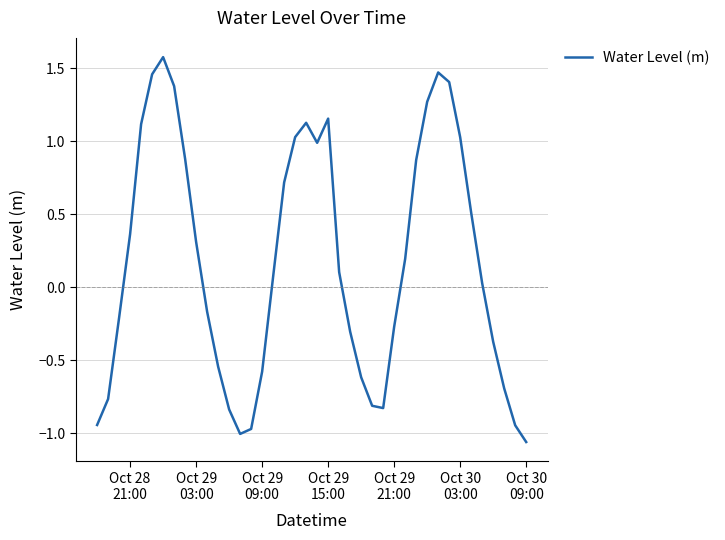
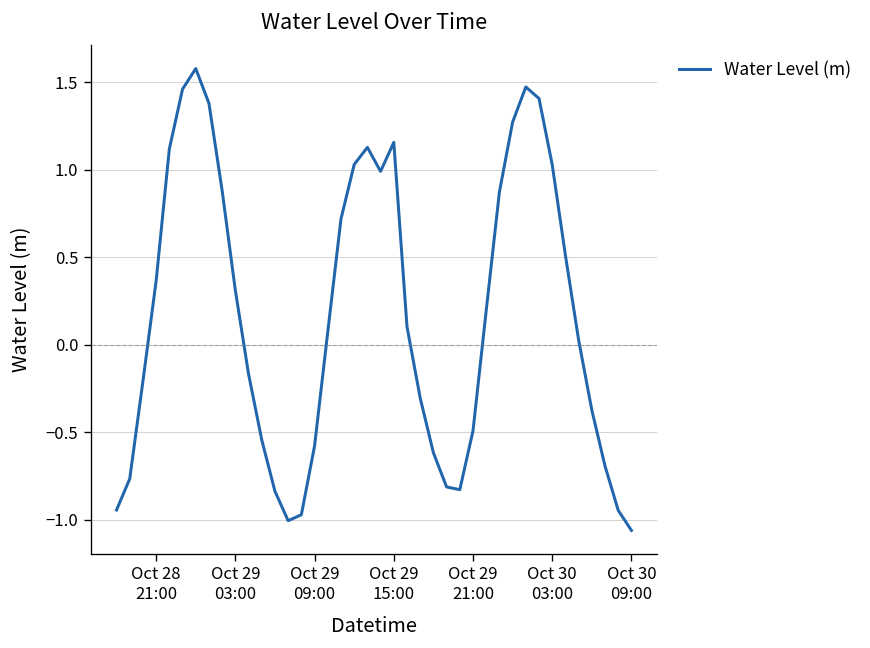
  {
    "Oct 28 21:00": 0.36,
    "Oct 29 03:00": 0.31,
    "Oct 29 09:00": -0.58,
    "Oct 29 15:00": 1.16,
-   "Oct 29 21:00": -0.27,
+   "Oct 29 21:00": -0.49,
    "Oct 30 03:00": 1.03,
    "Oct 30 09:00": -1.06
  }
